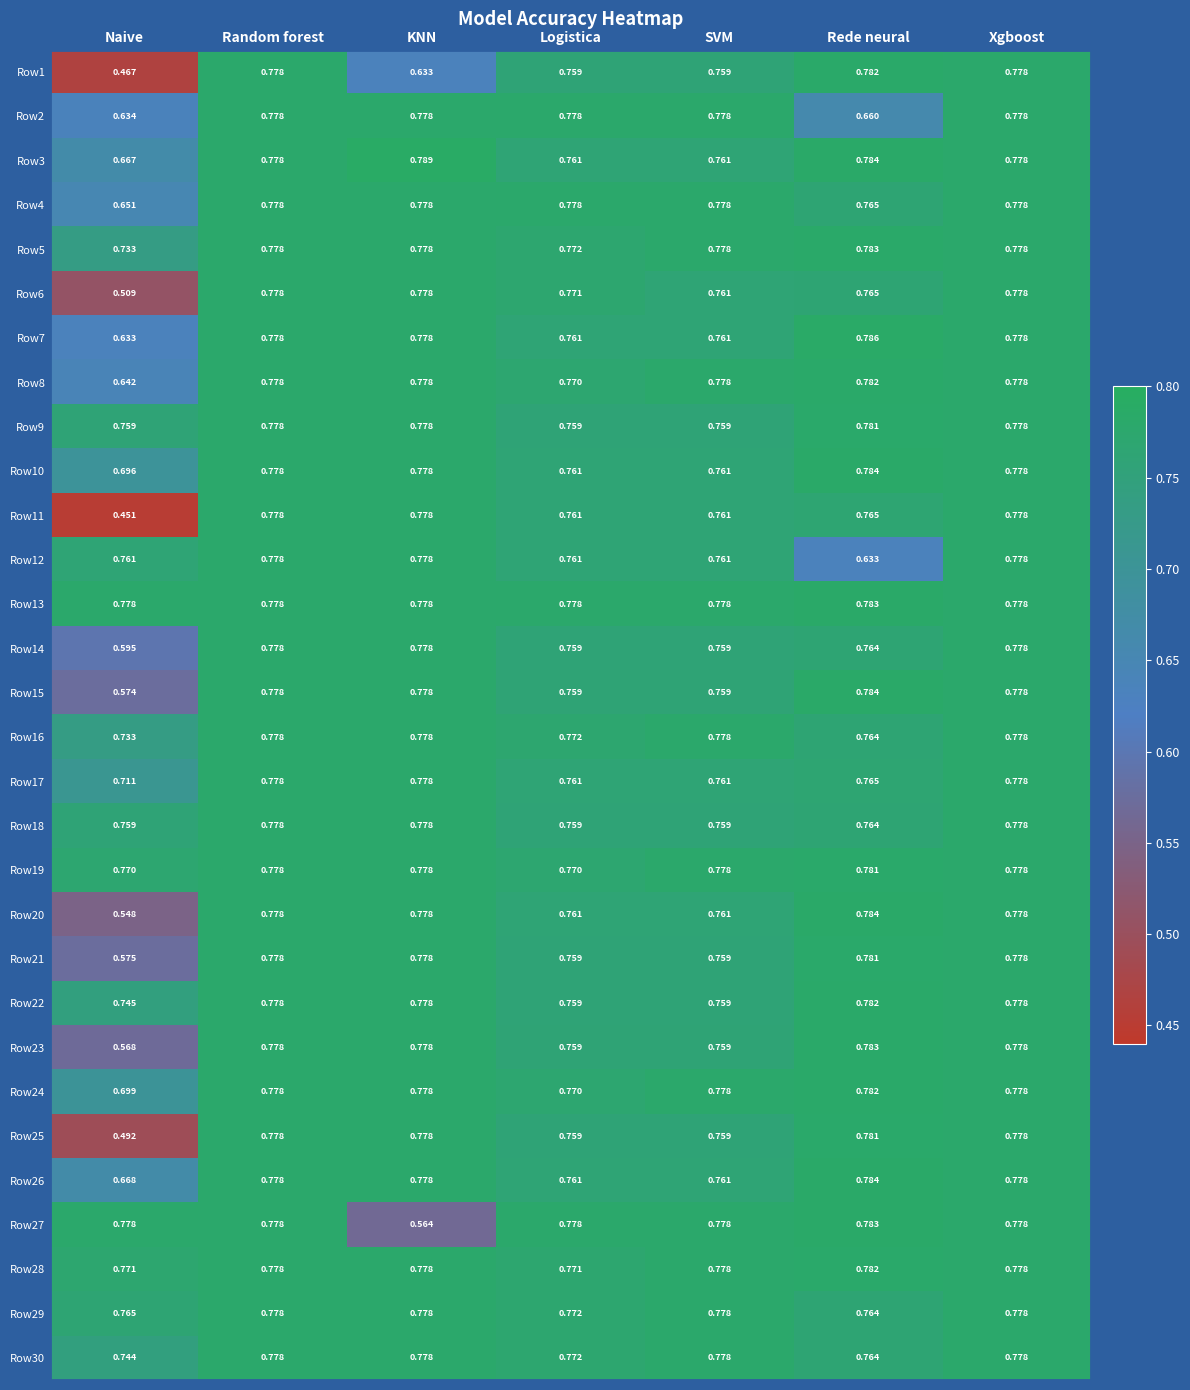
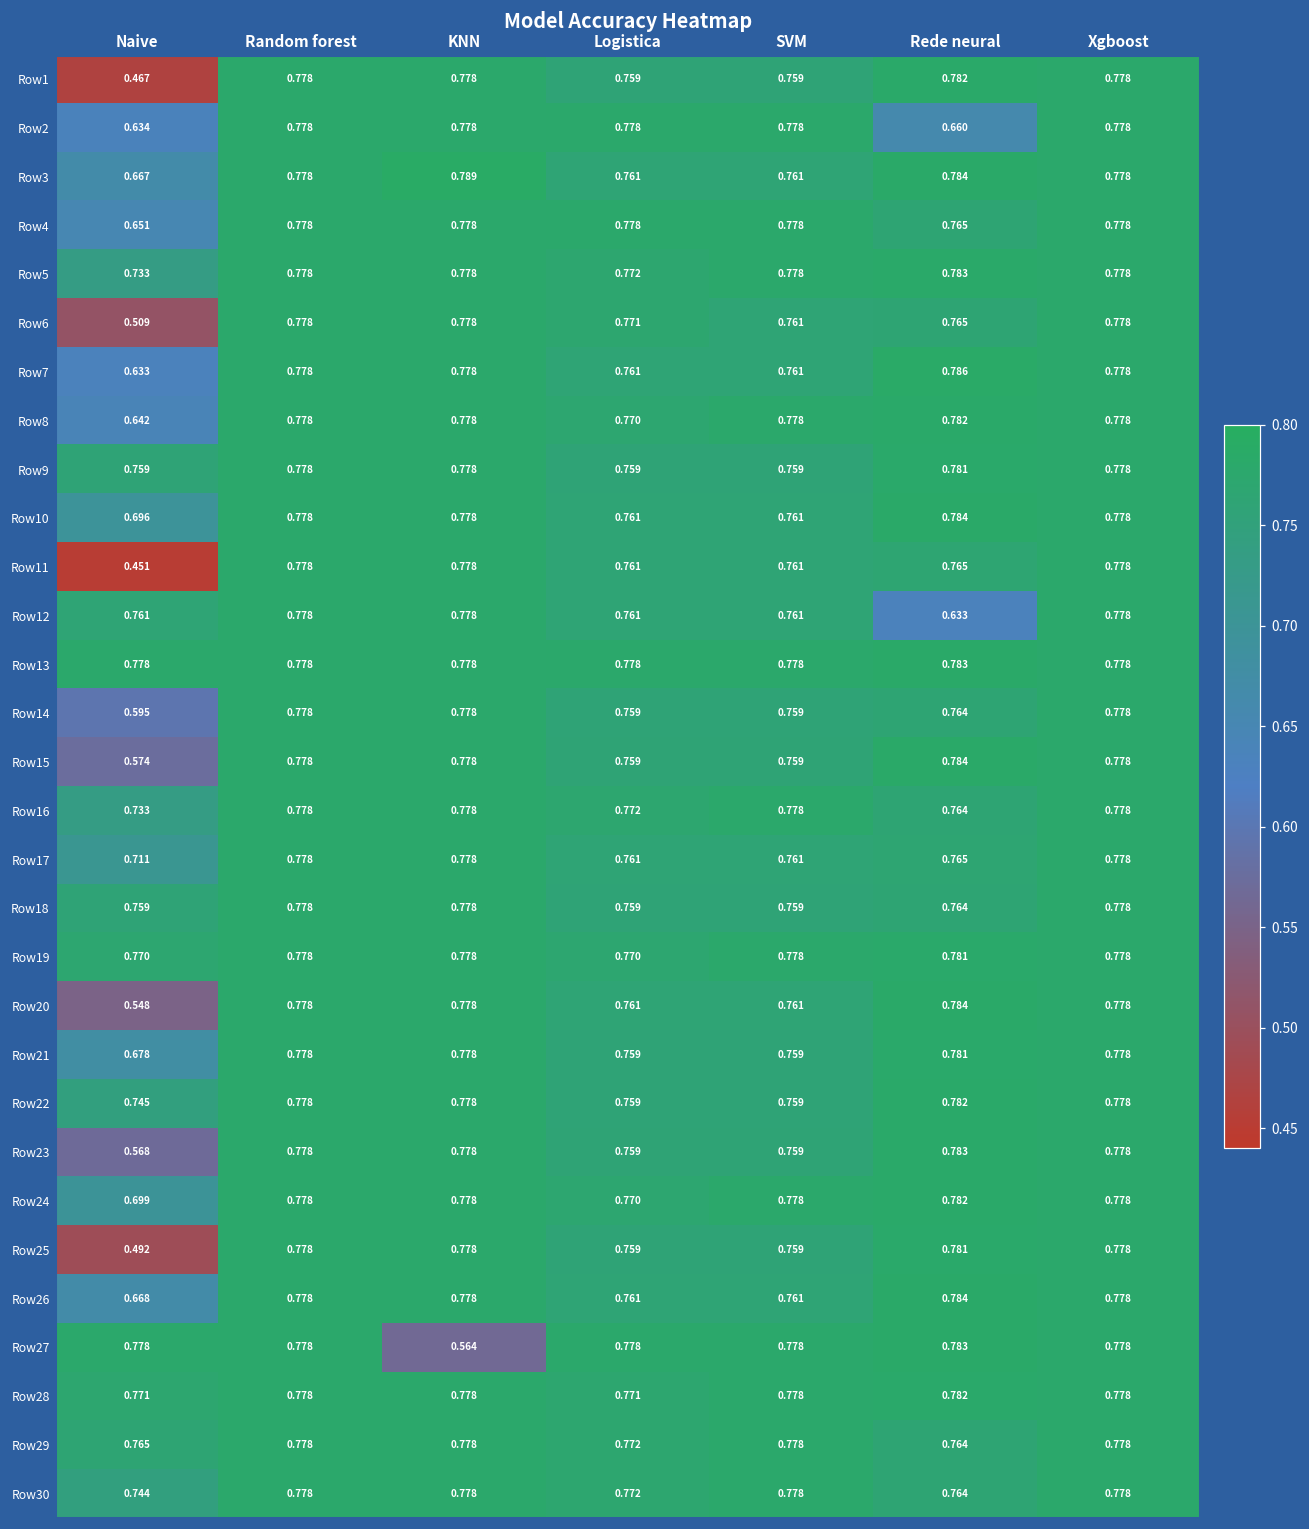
  {
    "Row1": {
      "Naive": 0.467,
      "Random forest": 0.778,
-     "KNN": 0.633,
+     "KNN": 0.778,
      "Logistica": 0.759,
      "SVM": 0.759,
      "Rede neural": 0.782,
      "Xgboost": 0.778
    },
    "Row21": {
-     "Naive": 0.575,
+     "Naive": 0.678,
      "Random forest": 0.778,
      "KNN": 0.778,
      "Logistica": 0.759,
      "SVM": 0.759,
      "Rede neural": 0.781,
      "Xgboost": 0.778
    }
  }
